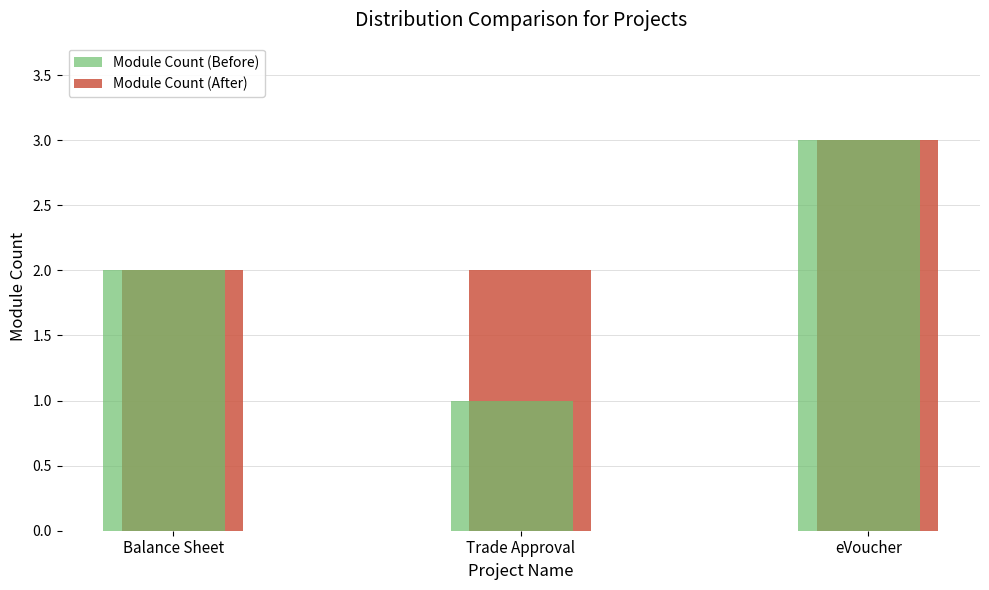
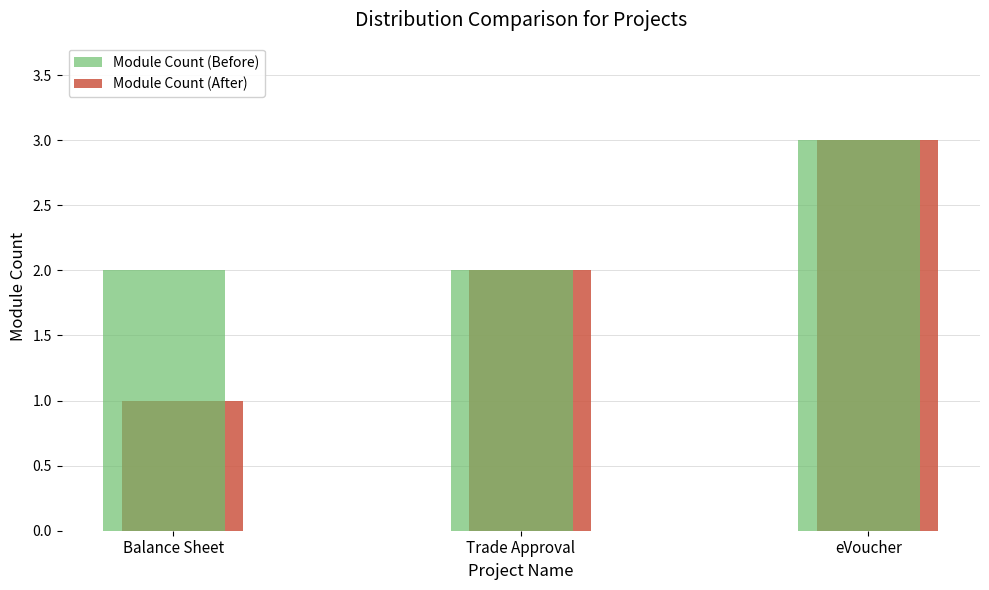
  {
    "Module Count (Before)": {
      "Balance Sheet": 2,
-     "Trade Approval": 1,
+     "Trade Approval": 2,
      "eVoucher": 3
    },
    "Module Count (After)": {
-     "Balance Sheet": 2,
+     "Balance Sheet": 1,
      "Trade Approval": 2,
      "eVoucher": 3
    }
  }
